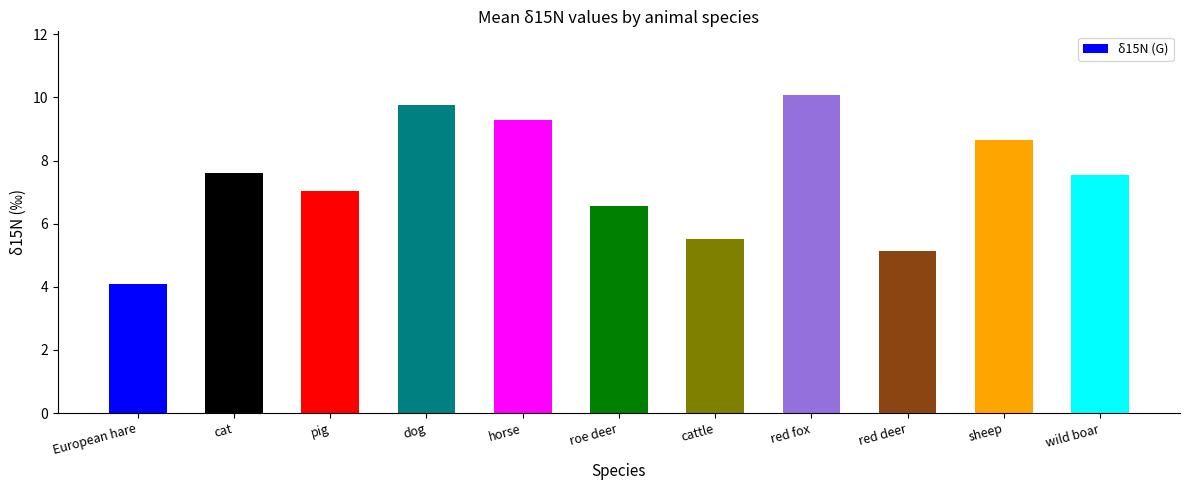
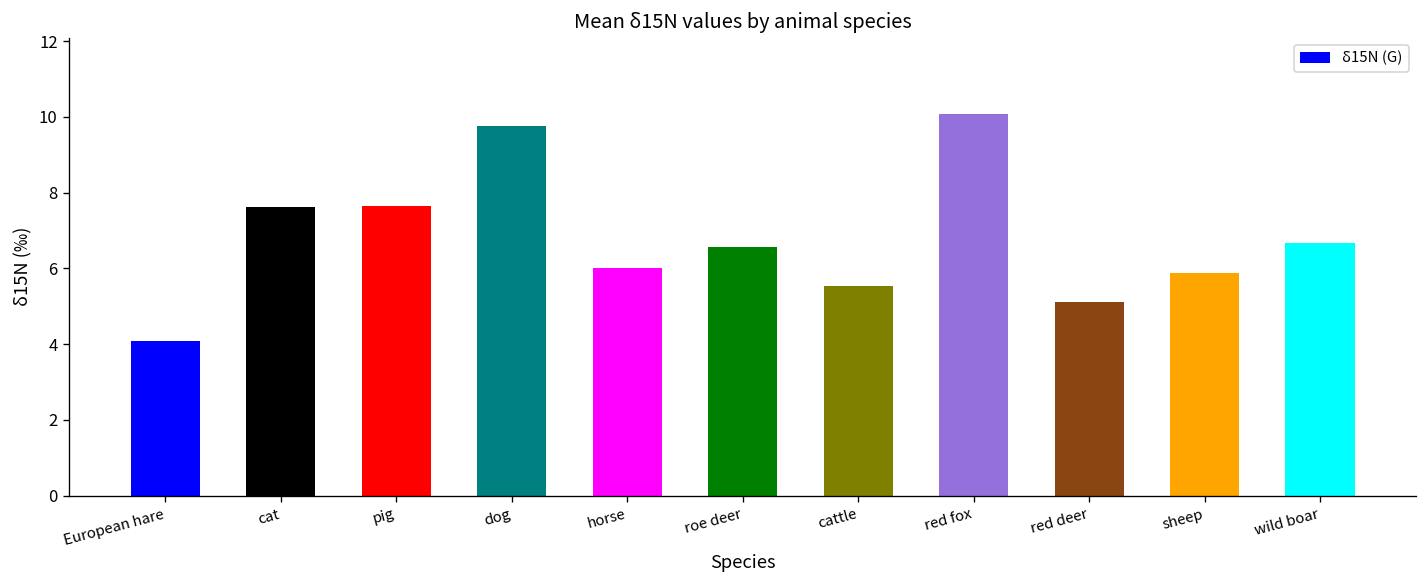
  {
    "European hare": 4.1,
    "cat": 7.6,
-   "pig": 7.0,
+   "pig": 7.7,
    "dog": 9.8,
-   "horse": 9.3,
+   "horse": 6.0,
    "roe deer": 6.6,
    "cattle": 5.5,
    "red fox": 10.1,
    "red deer": 5.1,
-   "sheep": 8.7,
-   "wild boar": 7.6
+   "sheep": 5.9,
+   "wild boar": 6.7
  }
